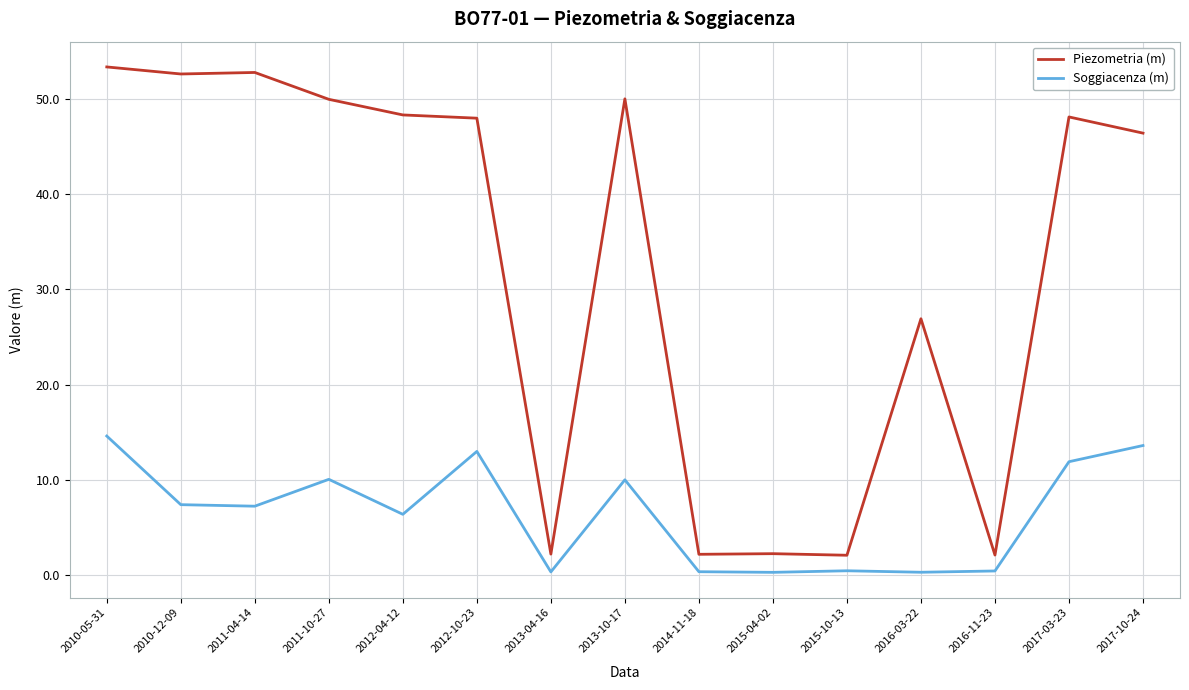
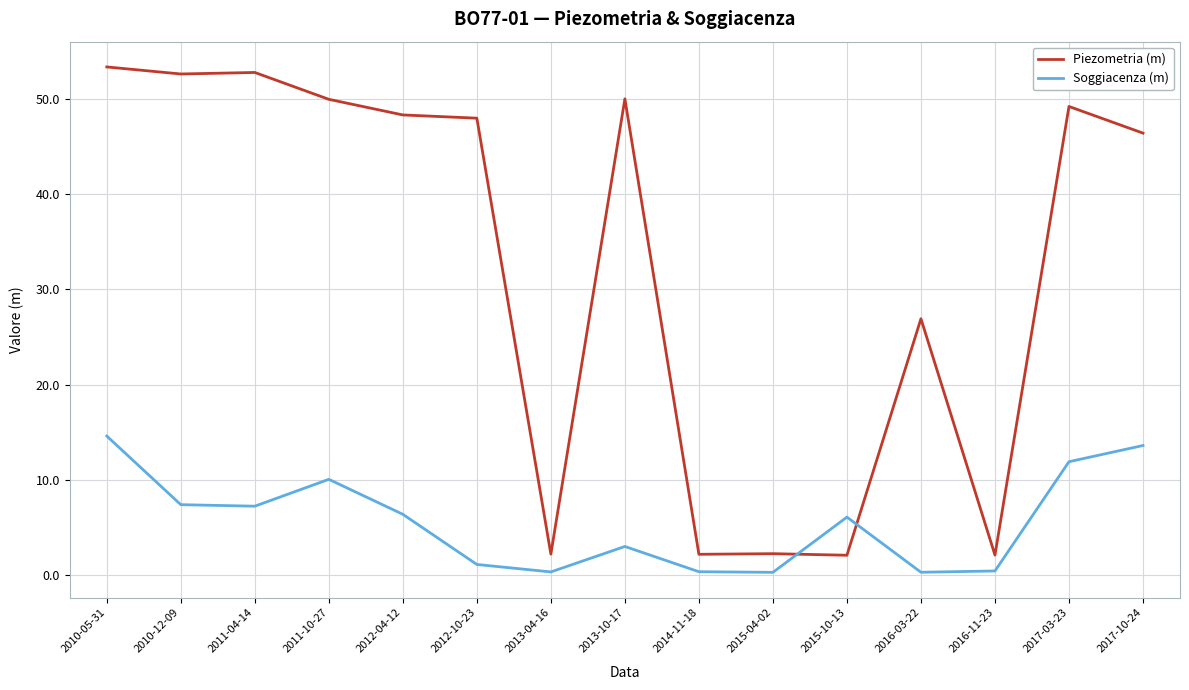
  {
    "Piezometria (m)": {
      "2010-05-31": 53,
      "2010-12-09": 53,
      "2011-04-14": 53,
      "2011-10-27": 50,
      "2012-04-12": 48,
      "2012-10-23": 48,
      "2013-04-16": 2,
      "2013-10-17": 50,
      "2014-11-18": 2,
      "2015-04-02": 2,
      "2015-10-13": 2,
      "2016-03-22": 27,
      "2016-11-23": 2,
-     "2017-03-23": 48,
+     "2017-03-23": 49,
      "2017-10-24": 46
    },
    "Soggiacenza (m)": {
      "2010-05-31": 15,
      "2010-12-09": 7,
      "2011-04-14": 7,
      "2011-10-27": 10,
      "2012-04-12": 6,
-     "2012-10-23": 13,
+     "2012-10-23": 1,
      "2013-04-16": 0,
-     "2013-10-17": 10,
+     "2013-10-17": 3,
      "2014-11-18": 0,
      "2015-04-02": 0,
-     "2015-10-13": 0,
+     "2015-10-13": 6,
      "2016-03-22": 0,
      "2016-11-23": 0,
      "2017-03-23": 12,
      "2017-10-24": 14
    }
  }
